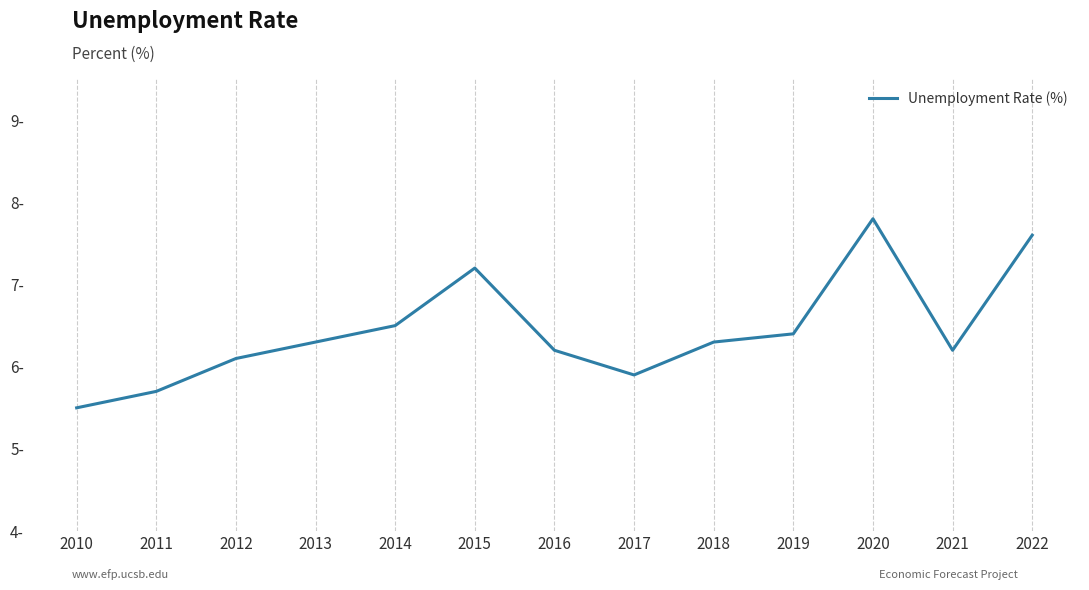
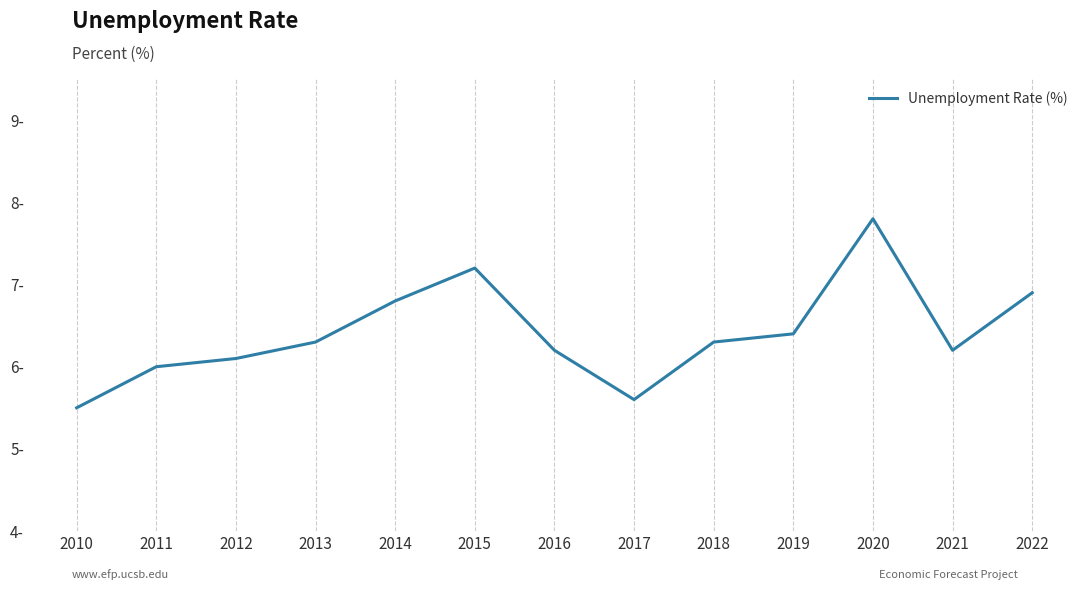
  {
    "2010": "5.5-",
-   "2011": "5.7-",
+   "2011": "6.0-",
    "2012": "6.1-",
    "2013": "6.3-",
-   "2014": "6.5-",
+   "2014": "6.8-",
    "2015": "7.2-",
    "2016": "6.2-",
-   "2017": "5.9-",
+   "2017": "5.6-",
    "2018": "6.3-",
    "2019": "6.4-",
    "2020": "7.8-",
    "2021": "6.2-",
-   "2022": "7.6-"
+   "2022": "6.9-"
  }
